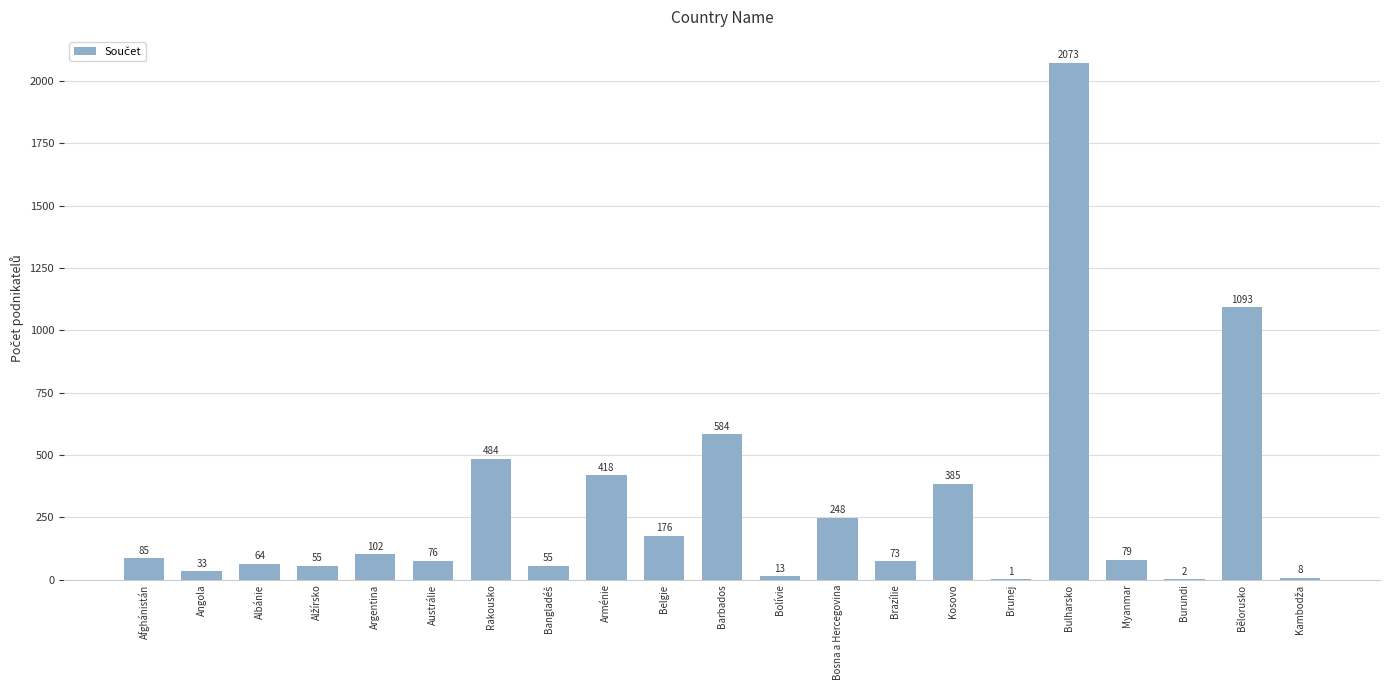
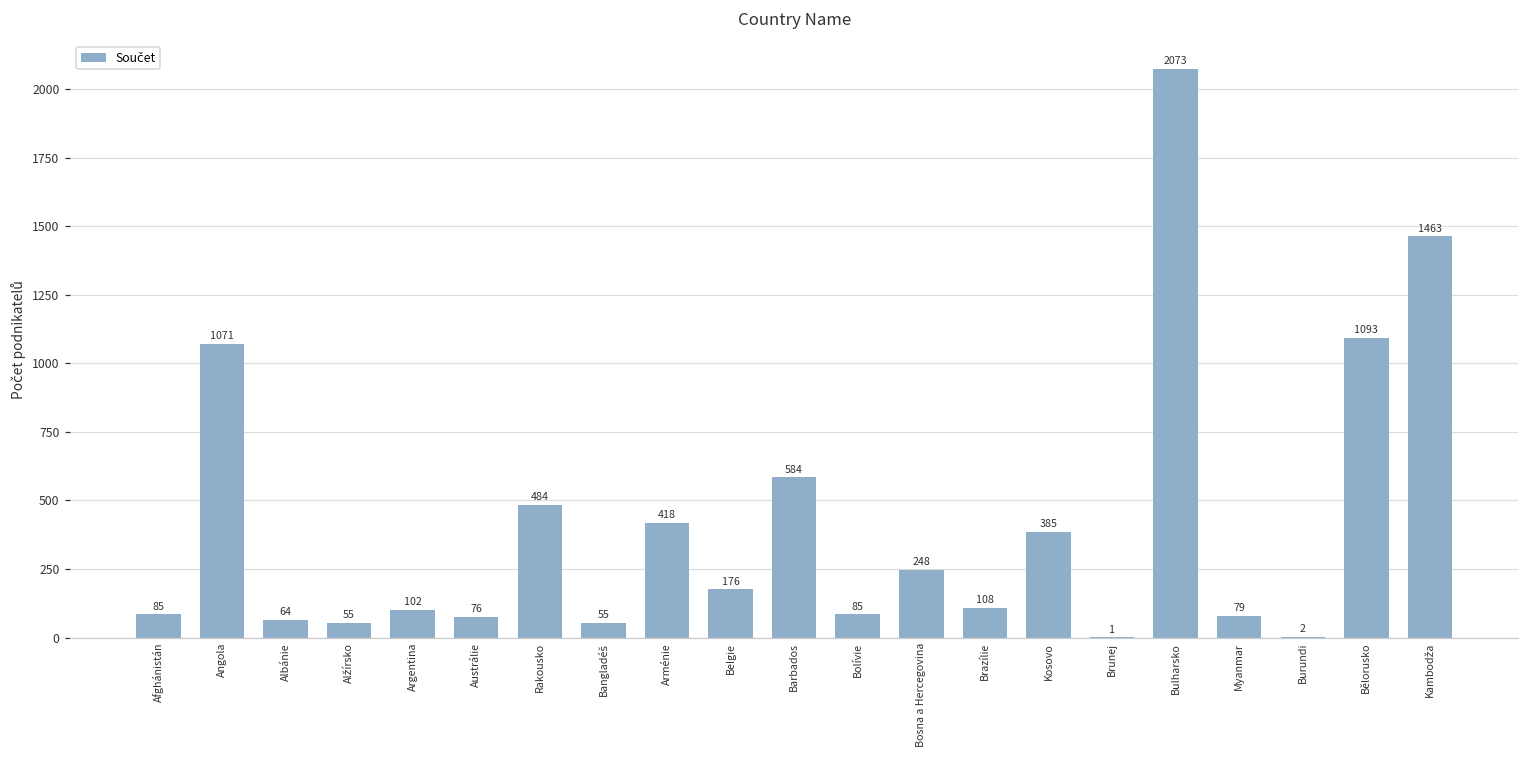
  {
    "Afghánistán": 85,
-   "Angola": 33,
+   "Angola": 1071,
    "Albánie": 64,
    "Alžírsko": 55,
    "Argentina": 102,
    "Austrálie": 76,
    "Rakousko": 484,
    "Bangladéš": 55,
    "Arménie": 418,
    "Belgie": 176,
    "Barbados": 584,
-   "Bolívie": 13,
+   "Bolívie": 85,
    "Bosna a Hercegovina": 248,
-   "Brazílie": 73,
+   "Brazílie": 108,
    "Kosovo": 385,
    "Brunej": 1,
    "Bulharsko": 2073,
    "Myanmar": 79,
    "Burundi": 2,
    "Bělorusko": 1093,
-   "Kambodža": 8
+   "Kambodža": 1463
  }
